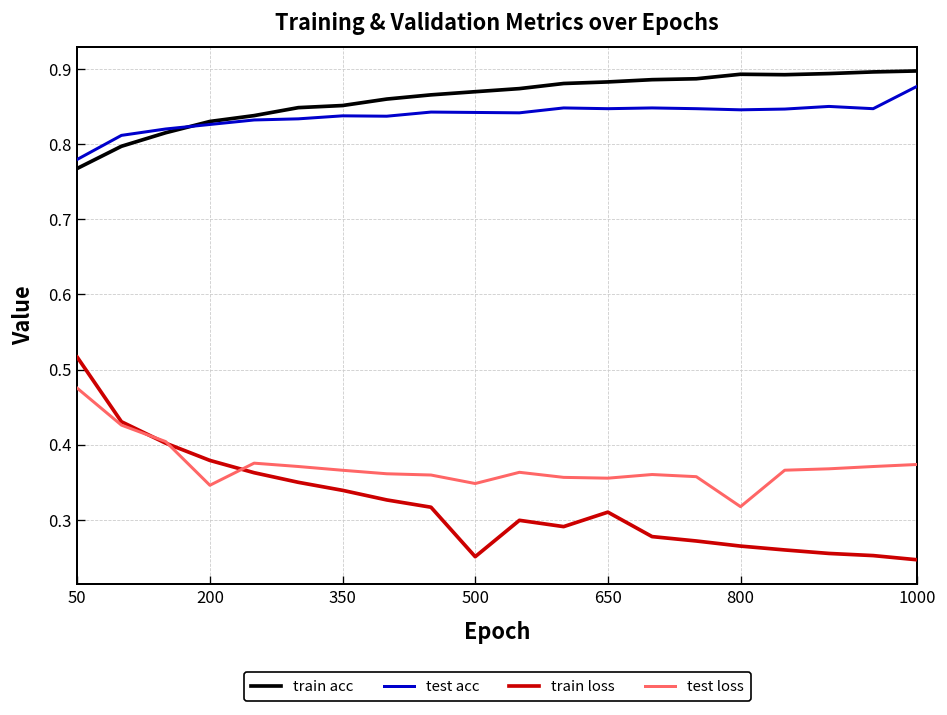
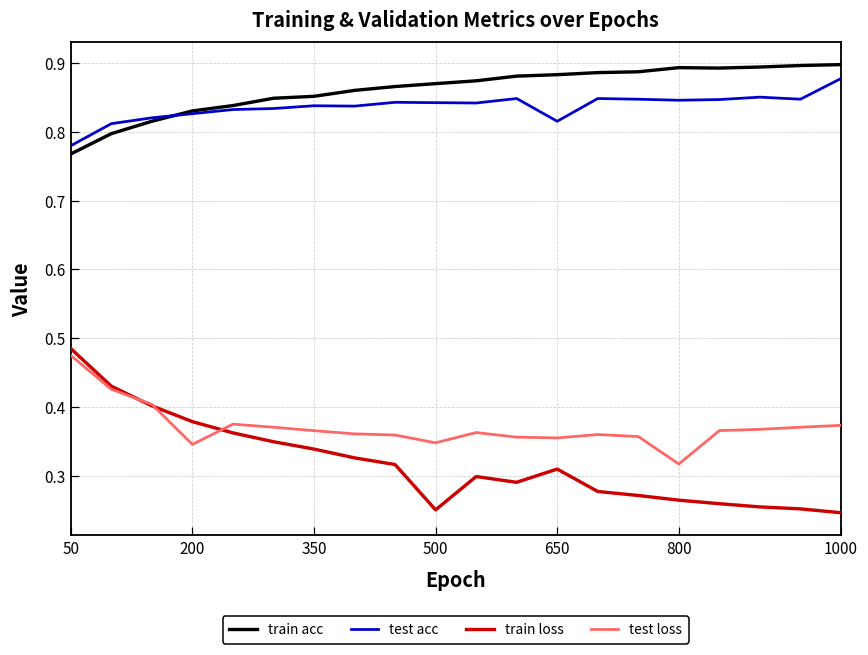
  {
    "train acc": {
      "50": 0.77,
      "350": 0.85,
      "500": 0.87,
      "650": 0.88,
      "800": 0.89,
      "1000": 0.90
    },
    "test acc": {
      "50": 0.78,
      "350": 0.84,
      "500": 0.84,
-     "650": 0.85,
+     "650": 0.82,
      "800": 0.85,
      "1000": 0.88
    },
    "train loss": {
-     "50": 0.52,
+     "50": 0.49,
      "200": 0.38,
      "350": 0.34,
      "500": 0.25,
      "650": 0.31,
      "800": 0.27,
      "1000": 0.25
    },
    "test loss": {
      "50": 0.48,
      "200": 0.35,
      "350": 0.37,
      "500": 0.35,
      "650": 0.36,
      "800": 0.32,
      "1000": 0.37
    }
  }
